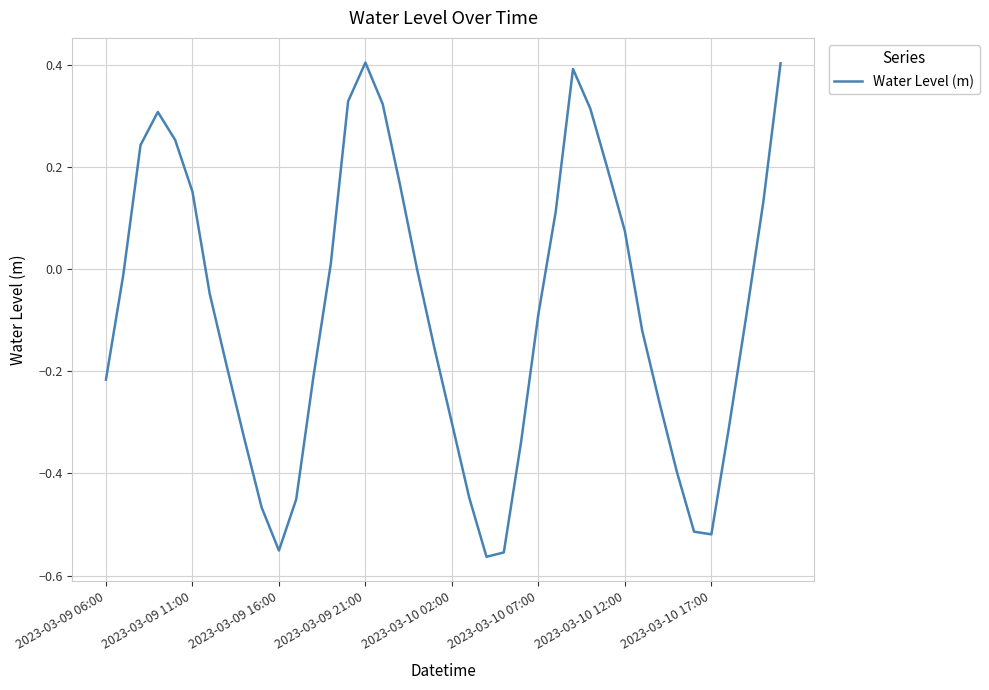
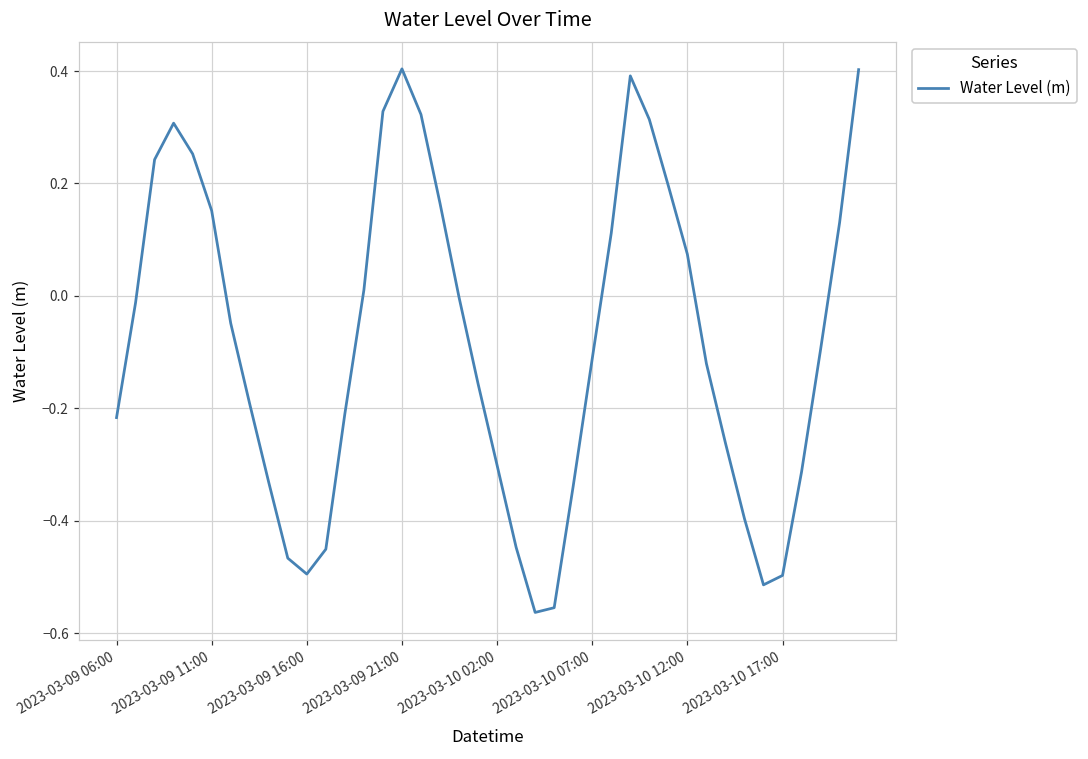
  {
    "2023-03-09 06:00": -0.22,
    "2023-03-09 11:00": 0.15,
-   "2023-03-09 16:00": -0.55,
+   "2023-03-09 16:00": -0.49,
    "2023-03-09 21:00": 0.40,
    "2023-03-10 02:00": -0.30,
-   "2023-03-10 07:00": -0.09,
+   "2023-03-10 07:00": -0.11,
    "2023-03-10 12:00": 0.07,
-   "2023-03-10 17:00": -0.52
+   "2023-03-10 17:00": -0.50
  }
